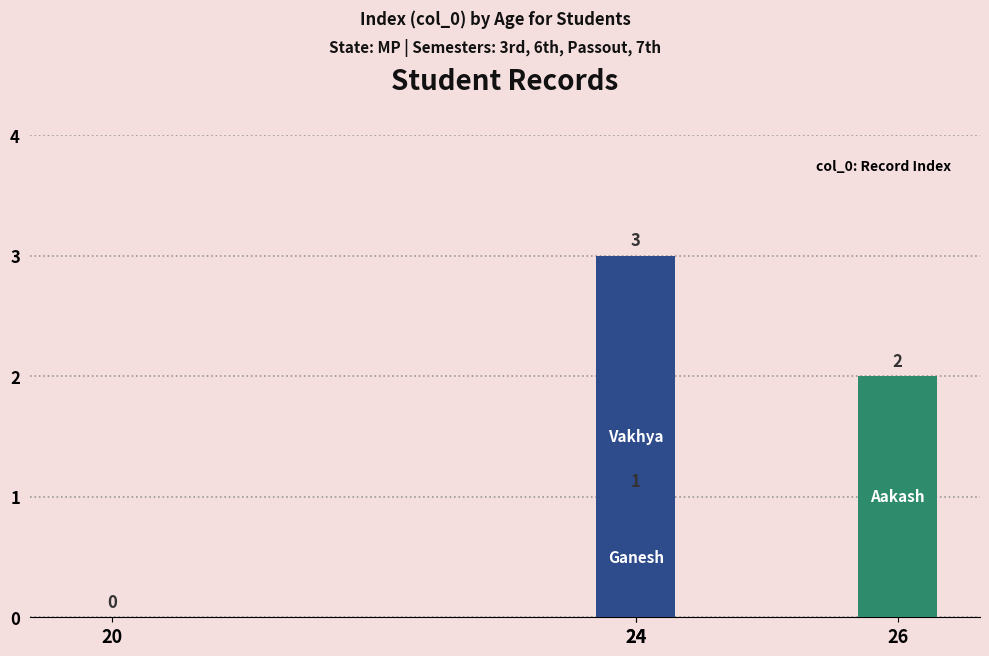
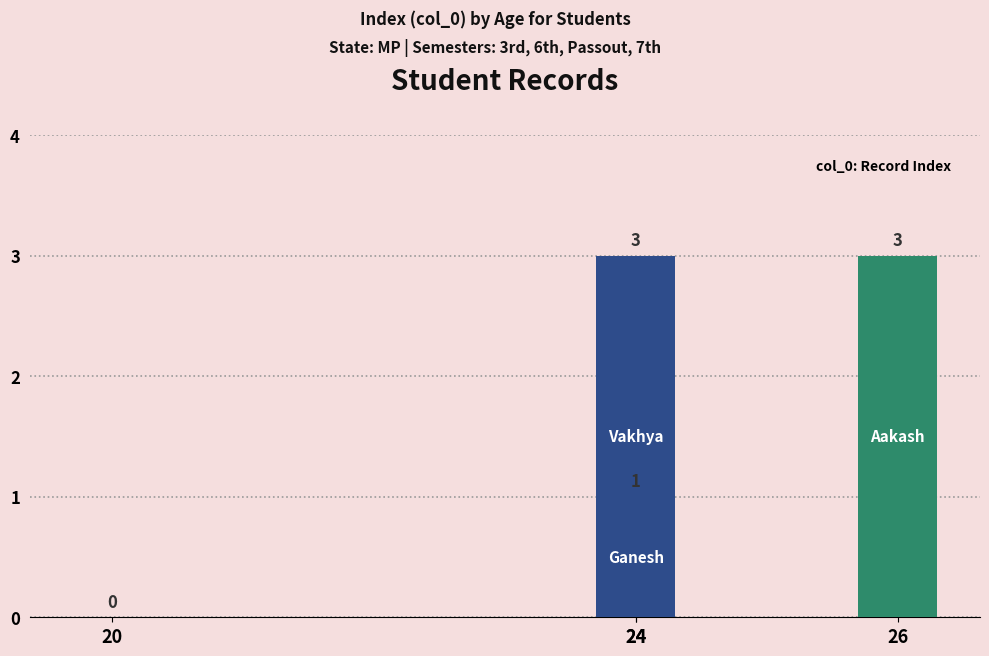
  {
    "20": 0,
-   "26": 2
+   "26": 3
  }
